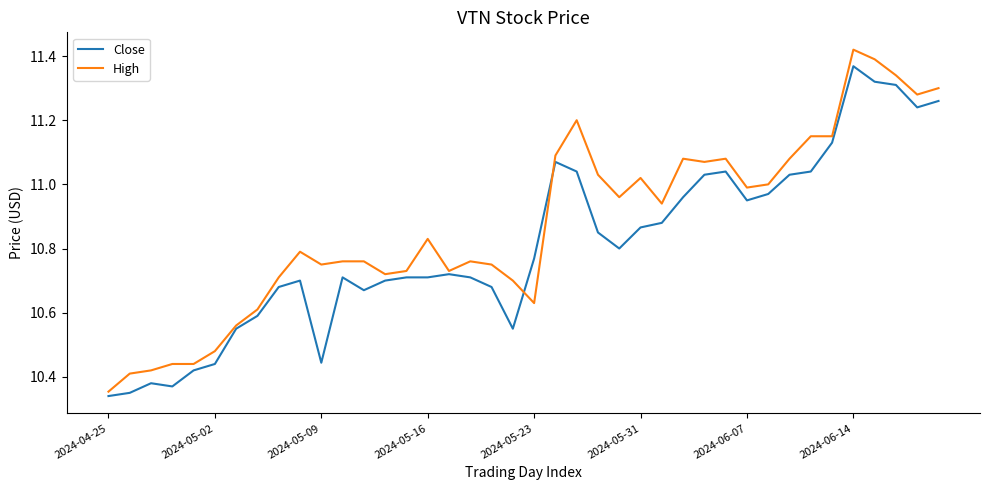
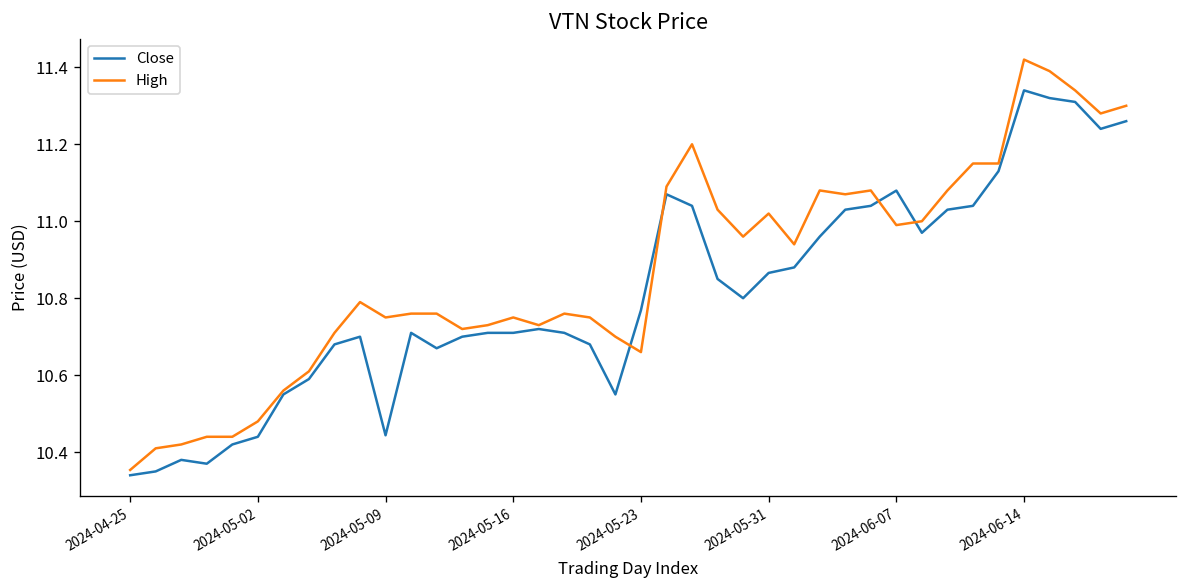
  {
    "Close": {
      "2024-04-25": 10.34,
      "2024-05-02": 10.44,
      "2024-05-09": 10.44,
      "2024-05-16": 10.71,
      "2024-05-23": 10.77,
      "2024-05-31": 10.87,
-     "2024-06-07": 10.95,
-     "2024-06-14": 11.37
+     "2024-06-07": 11.08,
+     "2024-06-14": 11.34
    },
    "High": {
      "2024-04-25": 10.35,
      "2024-05-02": 10.48,
      "2024-05-09": 10.75,
-     "2024-05-16": 10.83,
-     "2024-05-23": 10.63,
+     "2024-05-16": 10.75,
+     "2024-05-23": 10.66,
      "2024-05-31": 11.02,
      "2024-06-07": 10.99,
      "2024-06-14": 11.42
    }
  }
